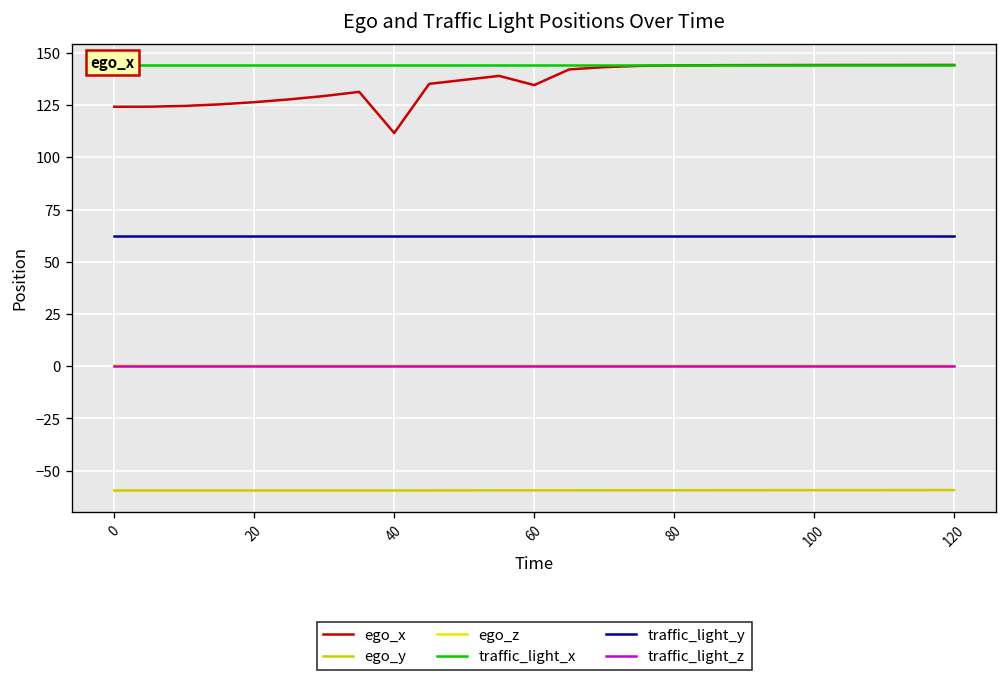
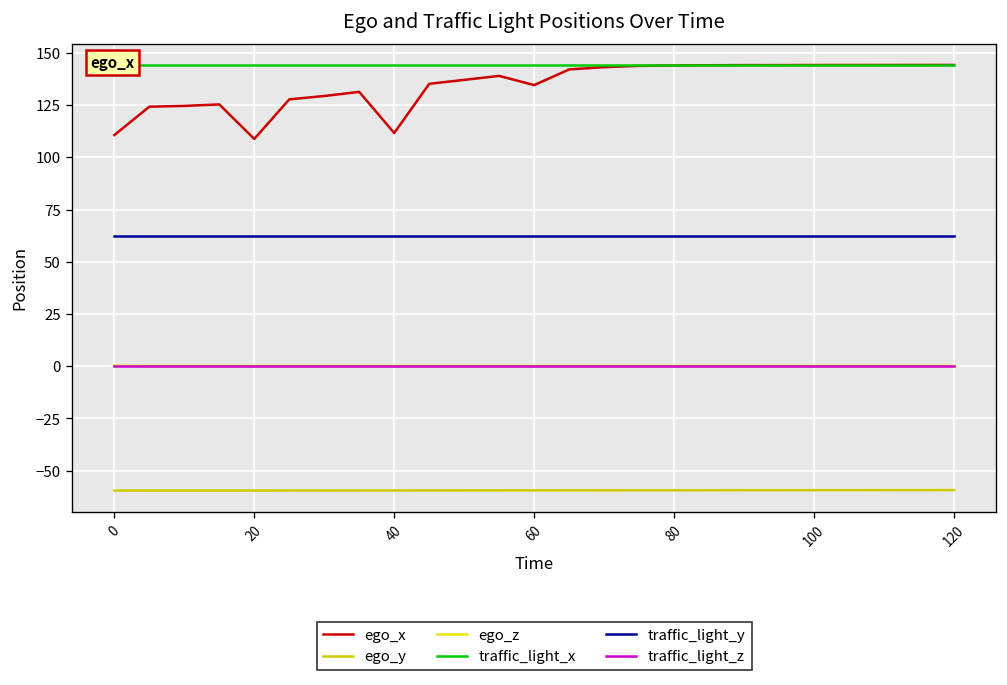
  {
    "ego_x": {
-     "0": 124,
-     "20": 126,
+     "0": 111,
+     "20": 109,
      "40": 112,
      "60": 135
    },
    "traffic_light_x": {
      "20": 144,
      "40": 144,
      "60": 144
    },
    "traffic_light_y": {
      "0": 62,
      "20": 62,
      "40": 62,
      "60": 62,
      "80": 62,
      "100": 62,
      "120": 62
    }
  }
